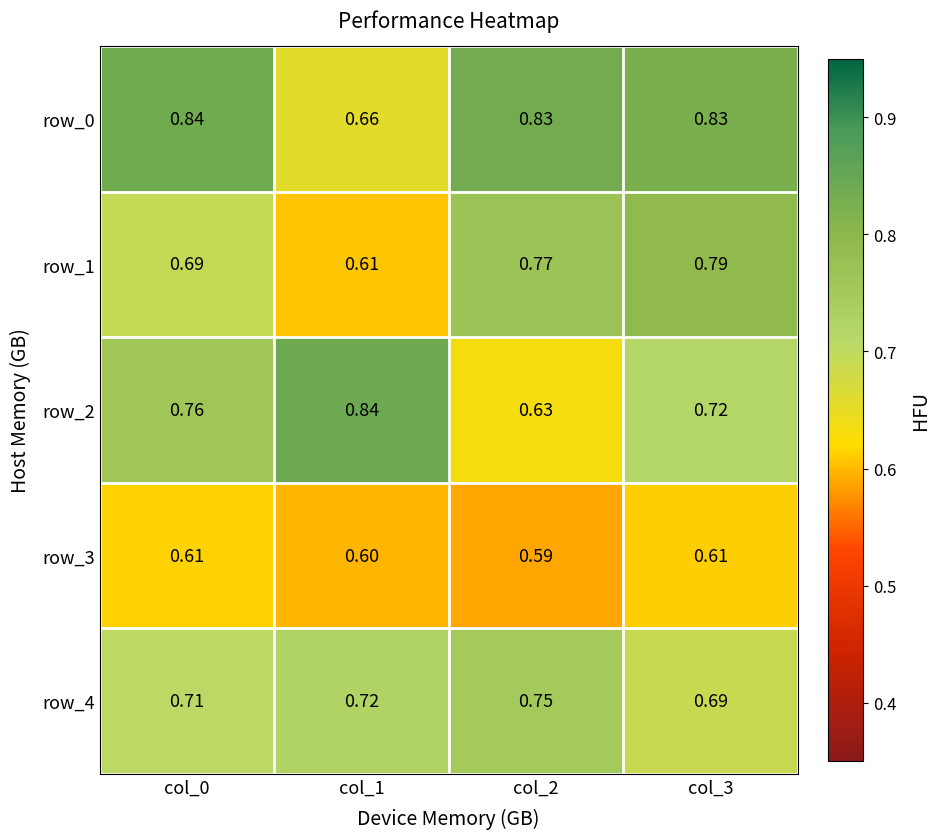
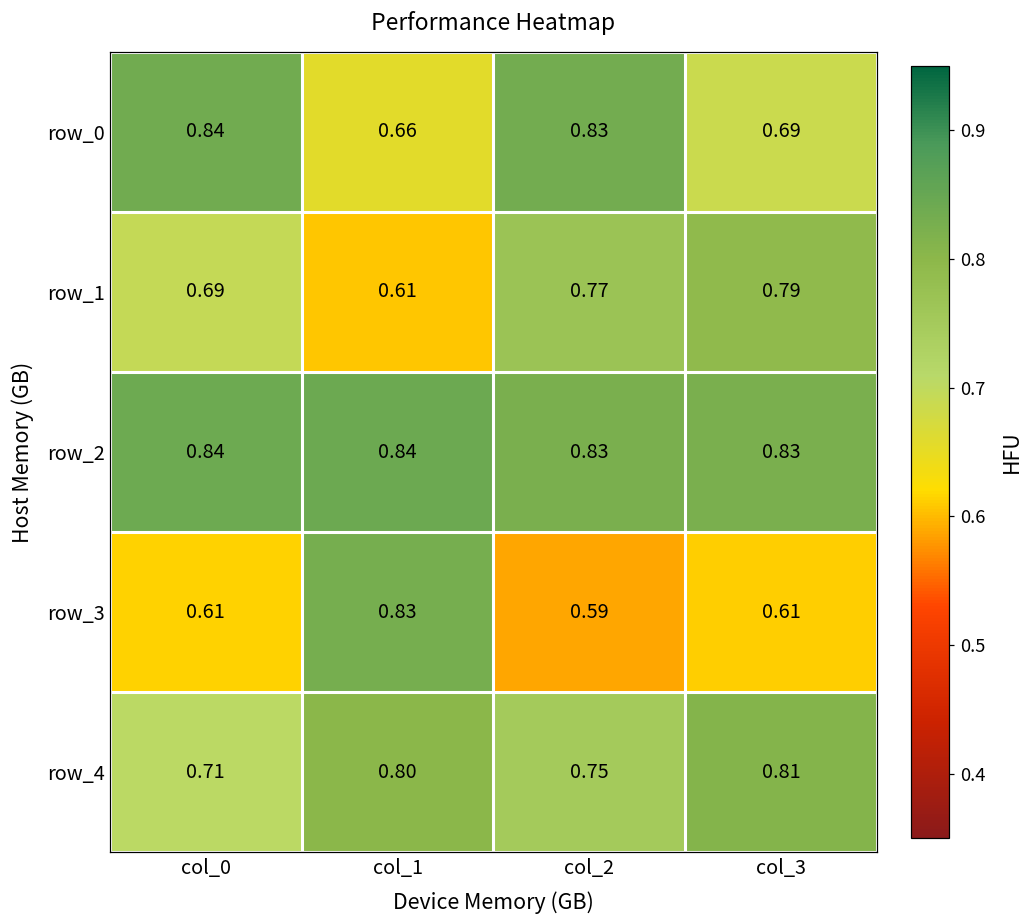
  {
    "row_0": {
      "col_0": 0.84,
      "col_1": 0.66,
      "col_2": 0.83,
-     "col_3": 0.83
+     "col_3": 0.69
    },
    "row_1": {
      "col_0": 0.69,
      "col_1": 0.61,
      "col_2": 0.77,
      "col_3": 0.79
    },
    "row_2": {
-     "col_0": 0.76,
+     "col_0": 0.84,
      "col_1": 0.84,
-     "col_2": 0.63,
-     "col_3": 0.72
+     "col_2": 0.83,
+     "col_3": 0.83
    },
    "row_3": {
      "col_0": 0.61,
-     "col_1": 0.60,
+     "col_1": 0.83,
      "col_2": 0.59,
      "col_3": 0.61
    },
    "row_4": {
      "col_0": 0.71,
-     "col_1": 0.72,
+     "col_1": 0.80,
      "col_2": 0.75,
-     "col_3": 0.69
+     "col_3": 0.81
    }
  }
